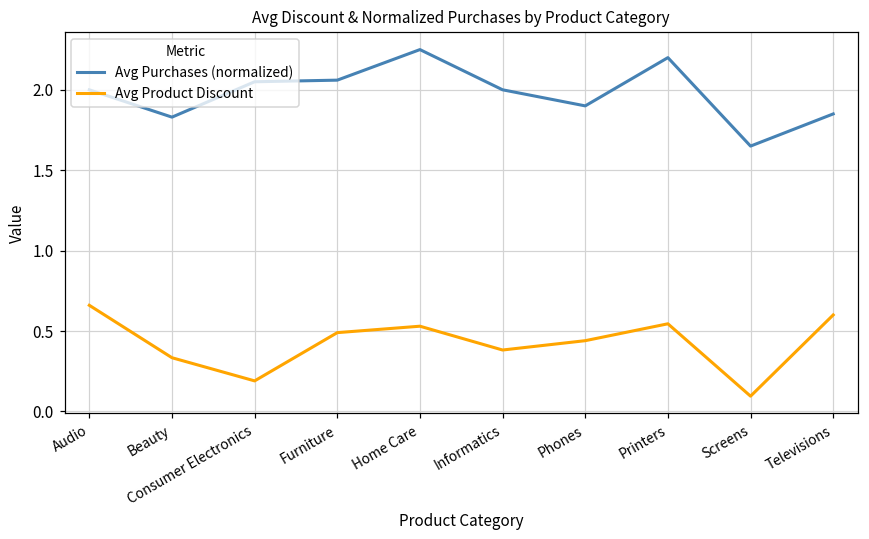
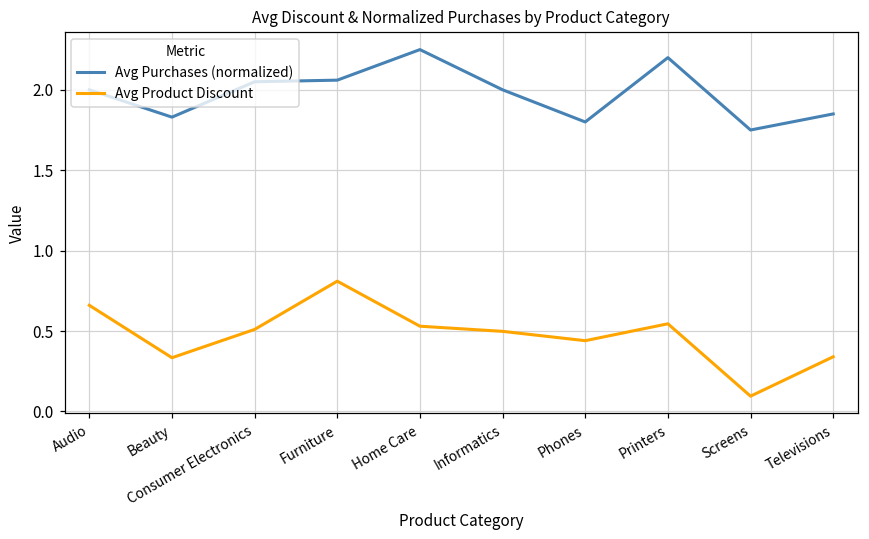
  {
    "Avg Purchases (normalized)": {
      "Beauty": 1.83,
      "Furniture": 2.06,
      "Home Care": 2.25,
      "Informatics": 2.00,
-     "Phones": 1.9,
+     "Phones": 1.8,
      "Printers": 2.20,
-     "Screens": 1.65,
+     "Screens": 1.75,
      "Televisions": 1.85
    },
    "Avg Product Discount": {
      "Audio": 0.66,
      "Beauty": 0.33,
-     "Consumer Electronics": 0.19,
-     "Furniture": 0.49,
+     "Consumer Electronics": 0.51,
+     "Furniture": 0.81,
      "Home Care": 0.53,
-     "Informatics": 0.38,
+     "Informatics": 0.50,
      "Phones": 0.44,
      "Printers": 0.55,
      "Screens": 0.10,
-     "Televisions": 0.60
+     "Televisions": 0.34
    }
  }
